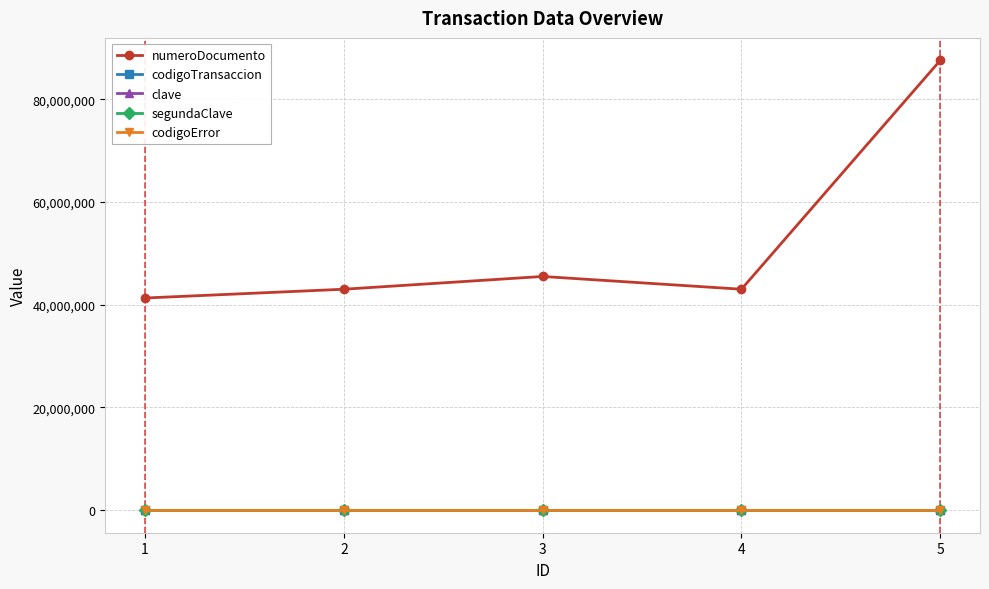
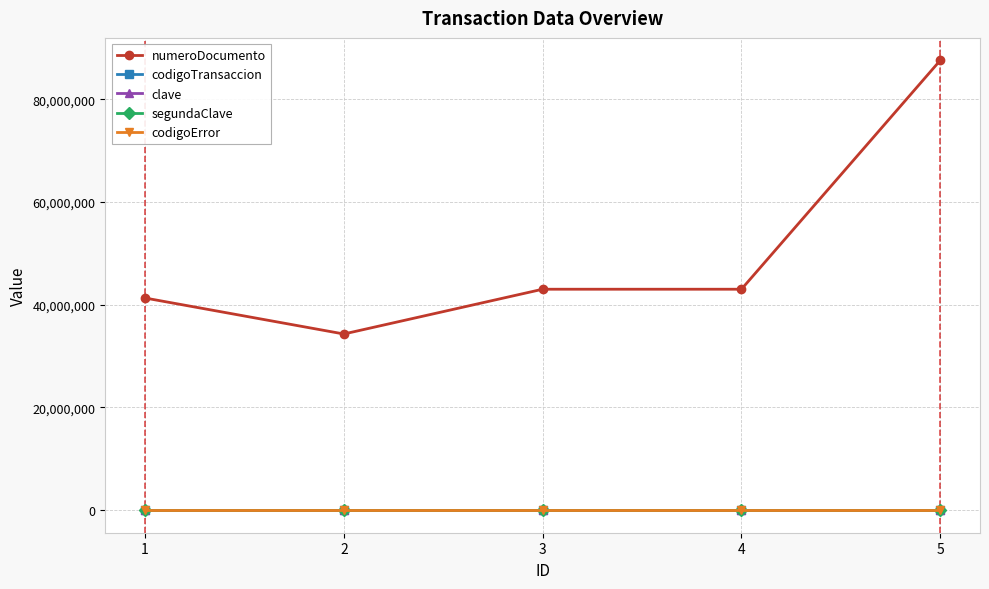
  {
    "numeroDocumento": {
      "1": "41,000,000",
-     "2": "43,000,000",
-     "3": "46,000,000",
+     "2": "34,000,000",
+     "3": "43,000,000",
      "4": "43,000,000",
      "5": "88,000,000"
    },
    "codigoError": {
      "1": "0",
      "2": "0",
      "3": "0",
      "4": "0",
      "5": "0"
    }
  }
